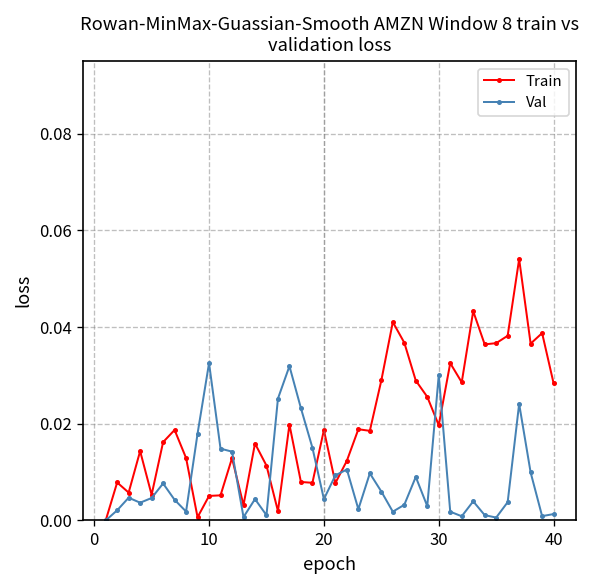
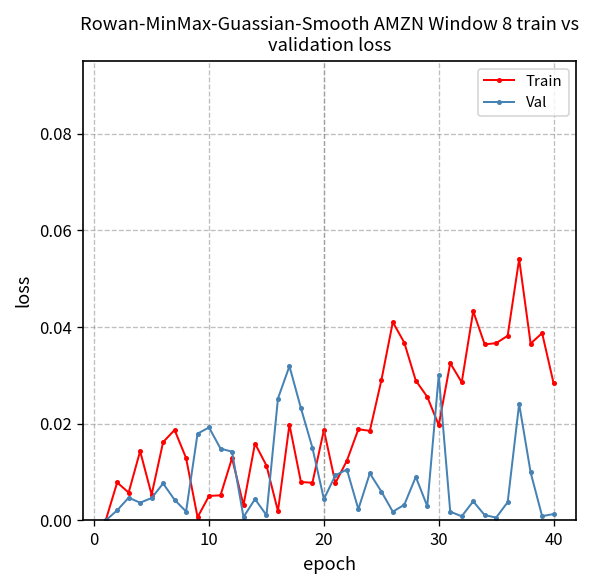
  {
    "Train": {
      "10": 0.005,
      "20": 0.019,
      "30": 0.020,
      "40": 0.028
    },
    "Val": {
-     "10": 0.033,
+     "10": 0.019,
      "20": 0.004,
      "30": 0.030,
      "40": 0.001
    }
  }
